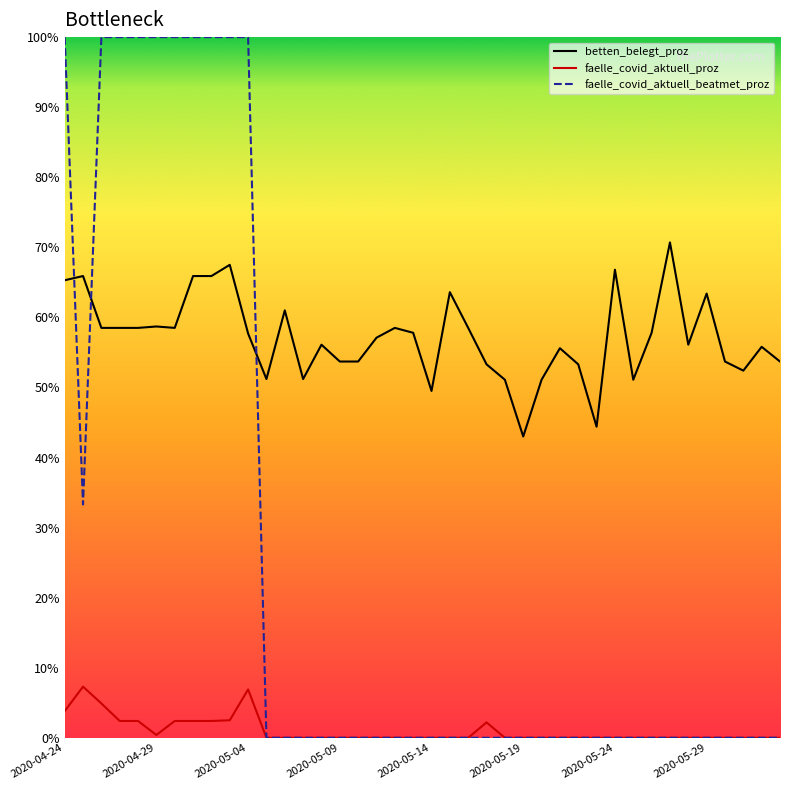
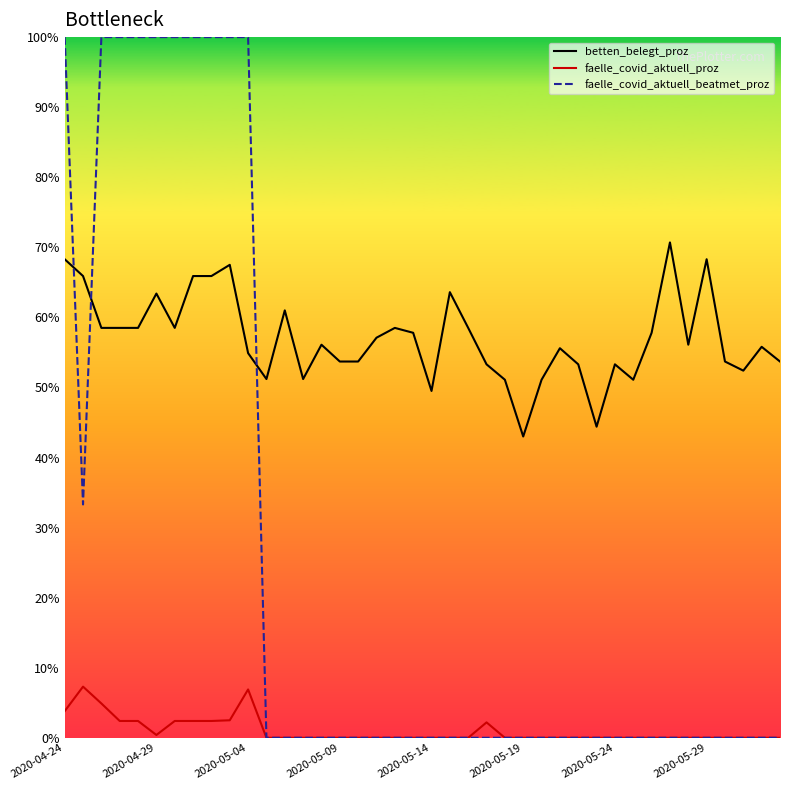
  {
    "betten_belegt_proz": {
-     "2020-04-24": "65%",
-     "2020-04-29": "59%",
-     "2020-05-04": "58%",
+     "2020-04-24": "68%",
+     "2020-04-29": "63%",
+     "2020-05-04": "55%",
      "2020-05-09": "54%",
      "2020-05-14": "50%",
      "2020-05-19": "43%",
-     "2020-05-24": "67%",
-     "2020-05-29": "63%"
+     "2020-05-24": "53%",
+     "2020-05-29": "68%"
    },
    "faelle_covid_aktuell_proz": {
      "2020-04-24": "4%",
      "2020-04-29": "0%",
      "2020-05-04": "7%"
    },
    "faelle_covid_aktuell_beatmet_proz": {
      "2020-04-24": "100%",
      "2020-04-29": "100%",
      "2020-05-04": "100%"
    }
  }
